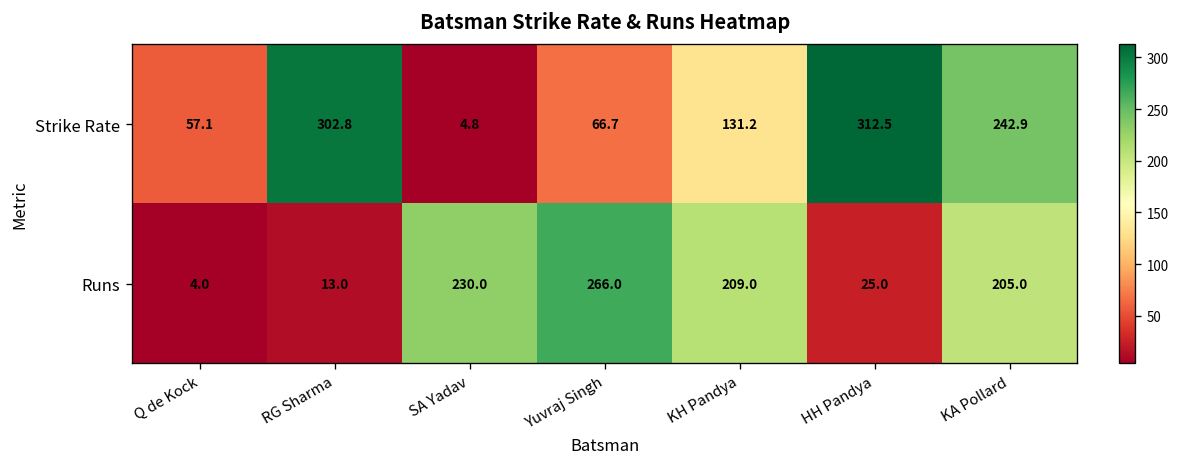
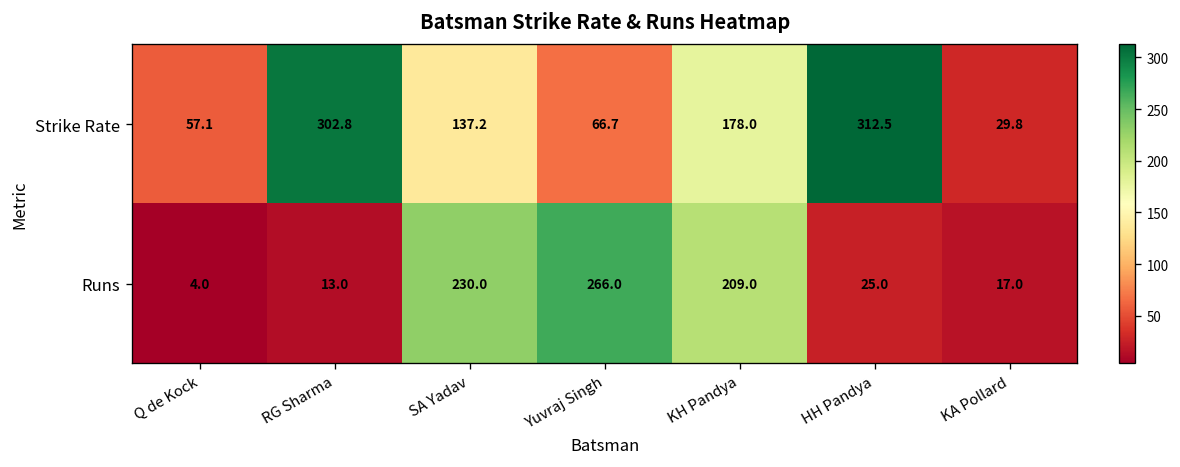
  {
    "Strike Rate": {
      "Q de Kock": 57.1,
      "RG Sharma": 302.8,
-     "SA Yadav": 4.8,
+     "SA Yadav": 137.2,
      "Yuvraj Singh": 66.7,
-     "KH Pandya": 131.2,
+     "KH Pandya": 178.0,
      "HH Pandya": 312.5,
-     "KA Pollard": 242.9
+     "KA Pollard": 29.8
    },
    "Runs": {
      "Q de Kock": 4.0,
      "RG Sharma": 13.0,
      "SA Yadav": 230.0,
      "Yuvraj Singh": 266.0,
      "KH Pandya": 209.0,
      "HH Pandya": 25.0,
-     "KA Pollard": 205.0
+     "KA Pollard": 17.0
    }
  }
